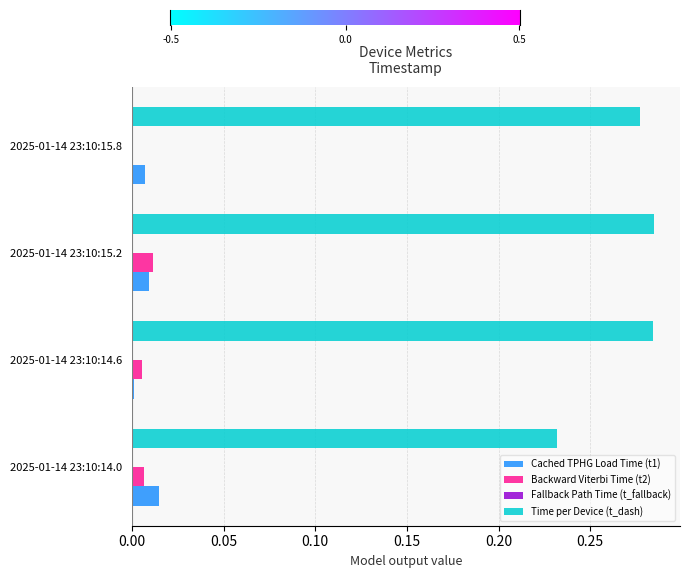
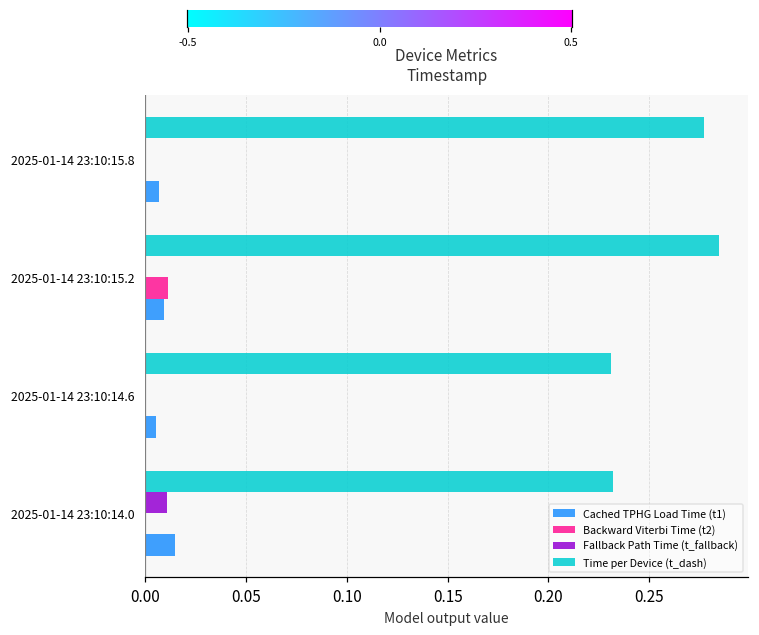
  {
    "Cached TPHG Load Time (t1)": {
      "2025-01-14 23:10:15.8": 0.007,
      "2025-01-14 23:10:15.2": 0.009,
-     "2025-01-14 23:10:14.6": 0.001,
+     "2025-01-14 23:10:14.6": 0.006,
      "2025-01-14 23:10:14.0": 0.015
    },
    "Backward Viterbi Time (t2)": {
      "2025-01-14 23:10:15.2": 0.012,
-     "2025-01-14 23:10:14.6": 0.006,
-     "2025-01-14 23:10:14.0": 0.007
+     "2025-01-14 23:10:14.6": 0.000,
+     "2025-01-14 23:10:14.0": 0.000
    },
    "Fallback Path Time (t_fallback)": {
-     "2025-01-14 23:10:14.0": 0.000
+     "2025-01-14 23:10:14.0": 0.011
    },
    "Time per Device (t_dash)": {
      "2025-01-14 23:10:15.8": 0.277,
      "2025-01-14 23:10:15.2": 0.285,
-     "2025-01-14 23:10:14.6": 0.284,
+     "2025-01-14 23:10:14.6": 0.231,
      "2025-01-14 23:10:14.0": 0.232
    }
  }
